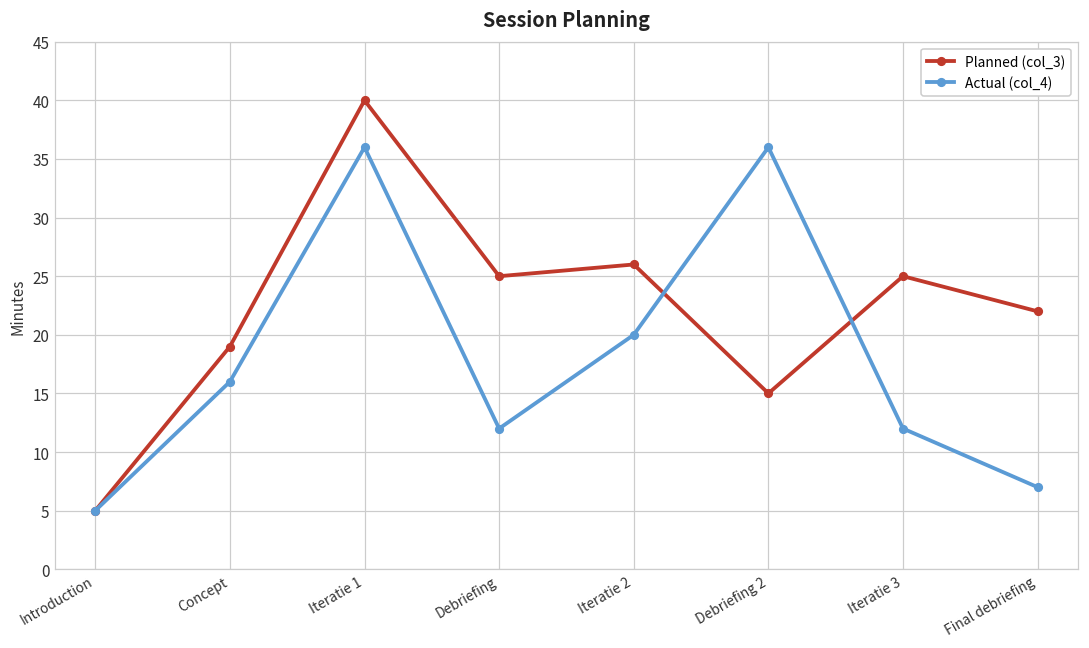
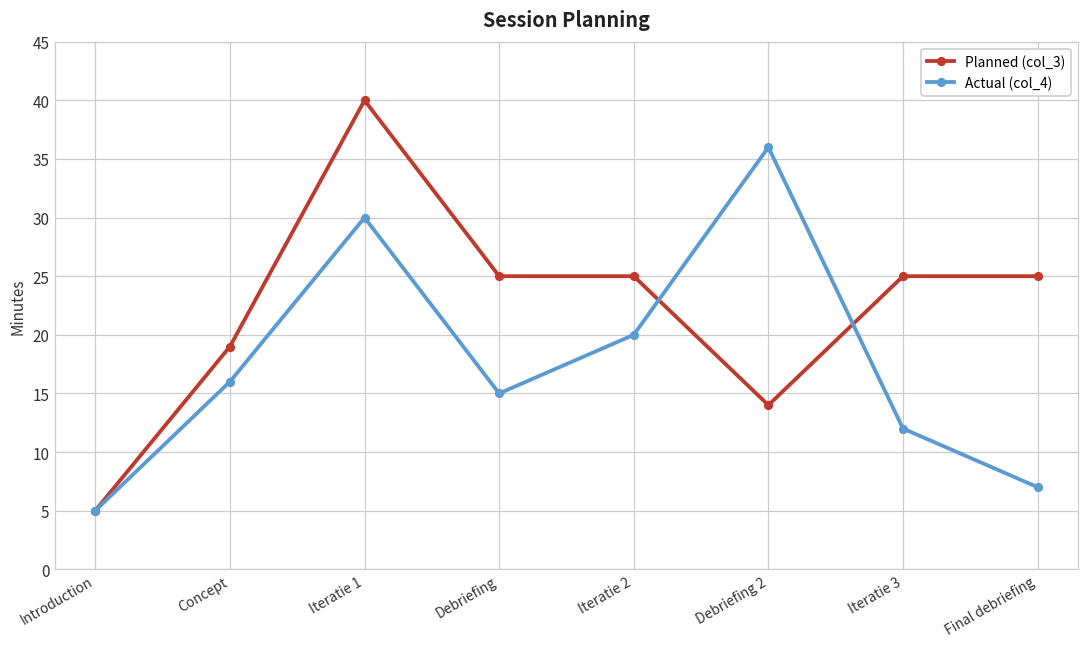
  {
    "Planned (col_3)": {
      "Concept": 19,
      "Iteratie 1": 40,
      "Debriefing": 25,
-     "Iteratie 2": 26,
-     "Debriefing 2": 15,
+     "Iteratie 2": 25,
+     "Debriefing 2": 14,
      "Iteratie 3": 25,
-     "Final debriefing": 22
+     "Final debriefing": 25
    },
    "Actual (col_4)": {
      "Concept": 16,
-     "Iteratie 1": 36,
-     "Debriefing": 12,
+     "Iteratie 1": 30,
+     "Debriefing": 15,
      "Iteratie 2": 20,
      "Debriefing 2": 36,
      "Iteratie 3": 12,
      "Final debriefing": 7
    }
  }
